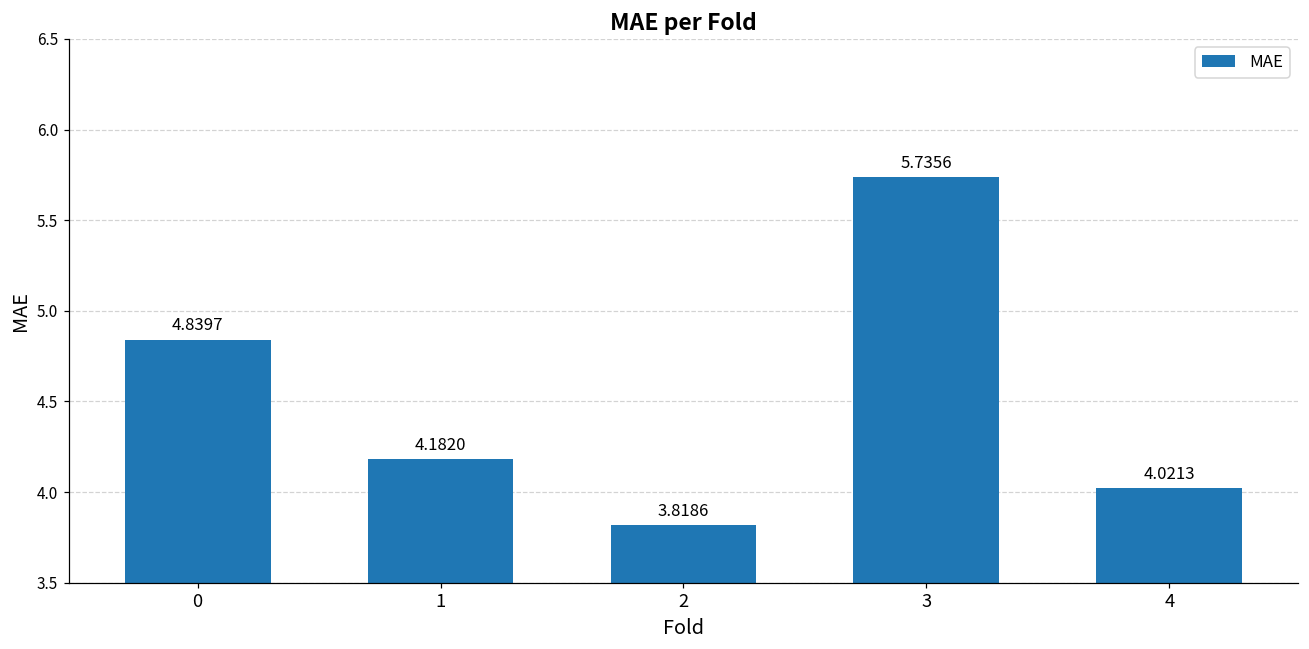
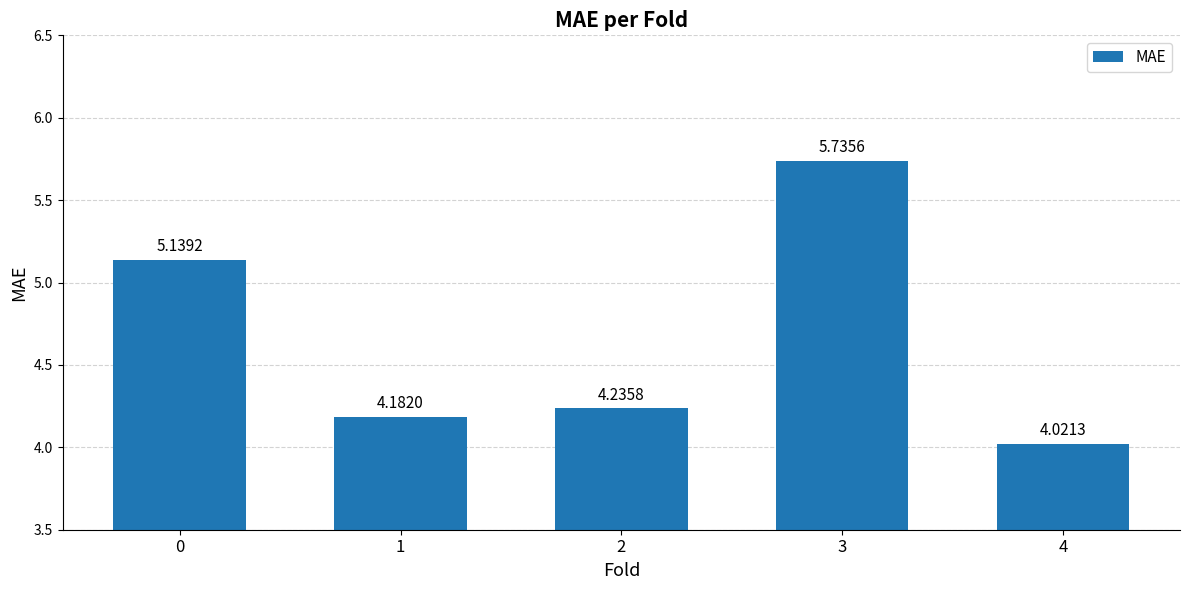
  {
-   "0": 4.8397,
+   "0": 5.1392,
    "1": 4.1820,
-   "2": 3.8186,
+   "2": 4.2358,
    "3": 5.7356,
    "4": 4.0213
  }
